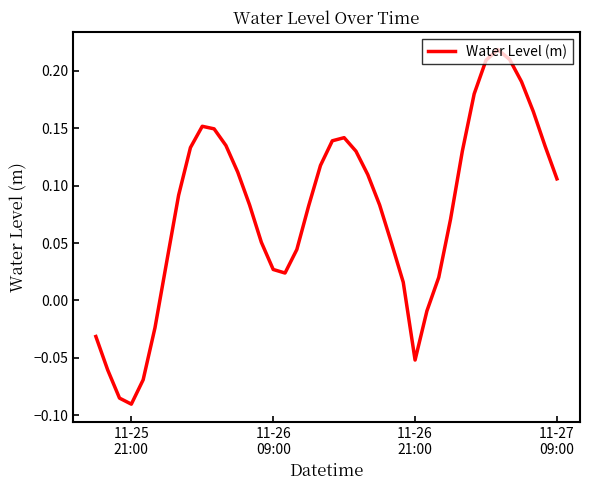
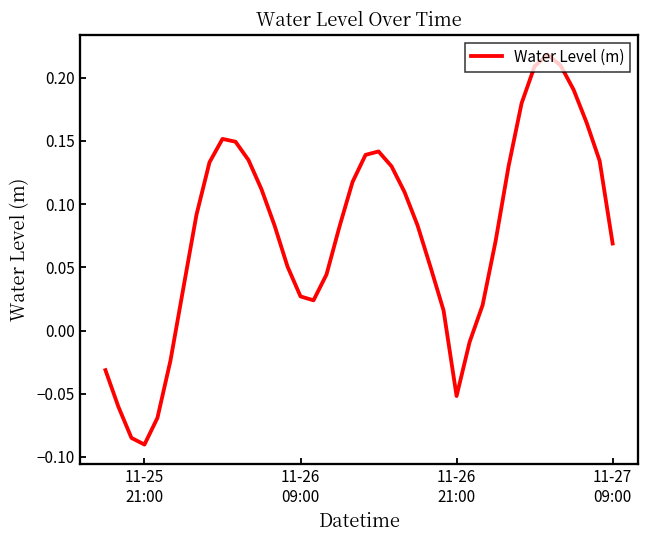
  {
    "11-25 21:00": -0.090,
    "11-26 09:00": 0.027,
    "11-26 21:00": -0.052,
-   "11-27 09:00": 0.106
+   "11-27 09:00": 0.069
  }
